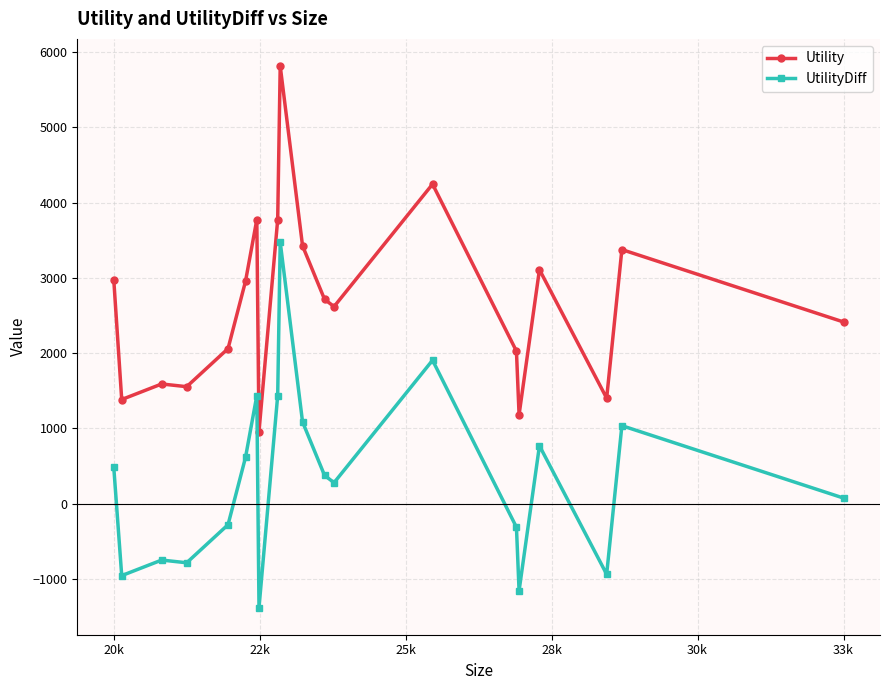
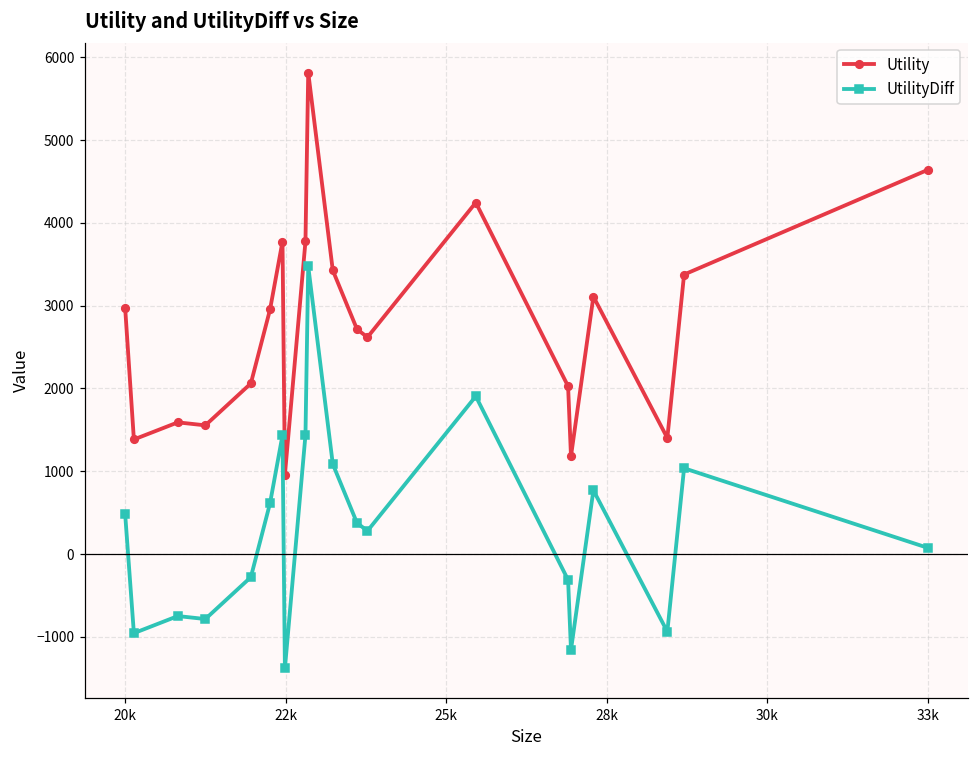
  {
    "Utility": {
      "20k": 3000,
-     "33k": 2400
+     "33k": 4600
    },
    "UtilityDiff": {
      "20k": 500,
      "33k": 100
    }
  }
